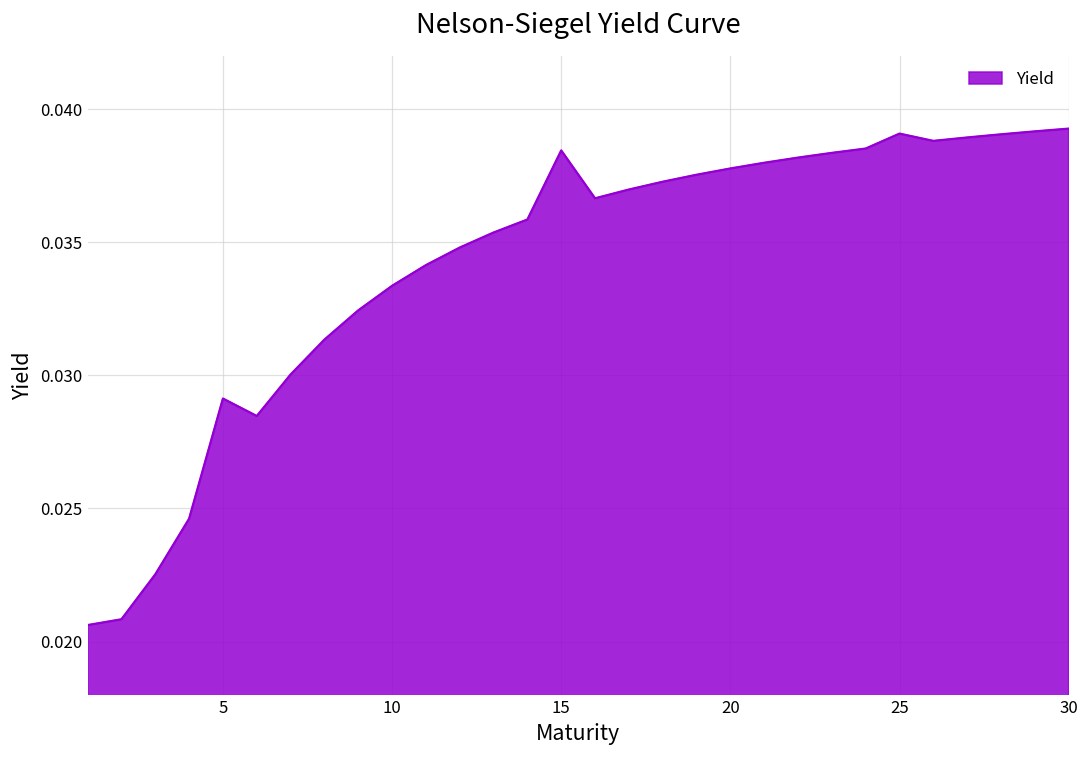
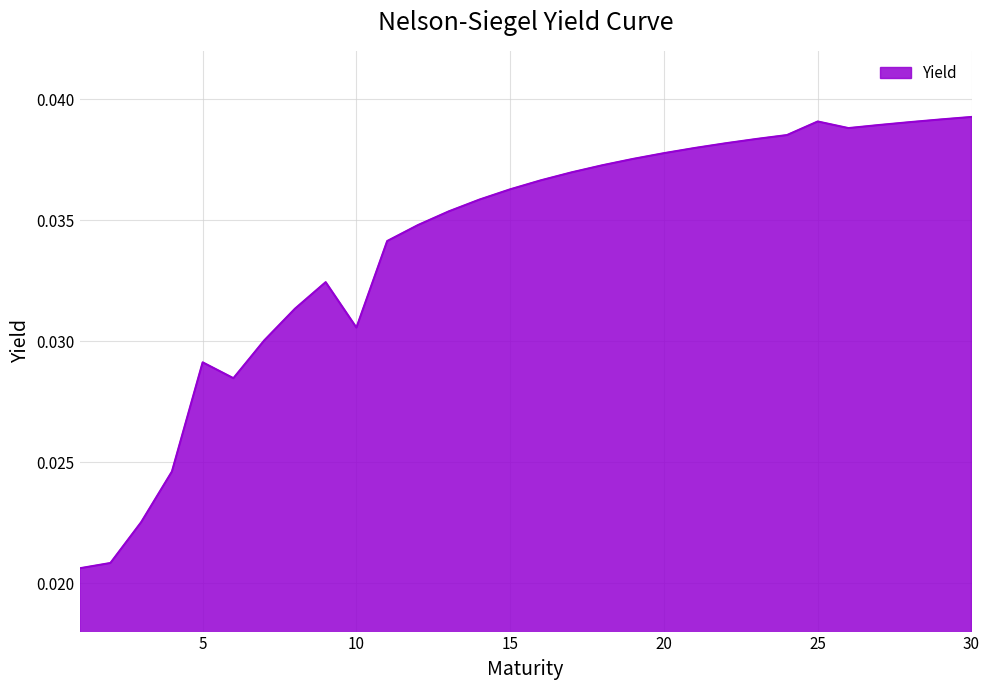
  {
    "5": 0.0291,
-   "10": 0.0334,
-   "15": 0.0384,
+   "10": 0.0306,
+   "15": 0.0363,
    "20": 0.0378,
    "25": 0.0391,
    "30": 0.0393
  }
